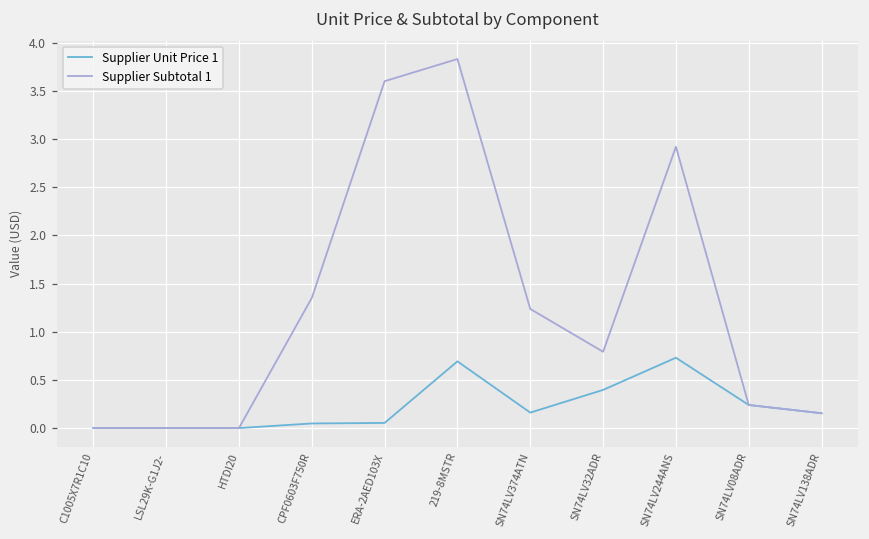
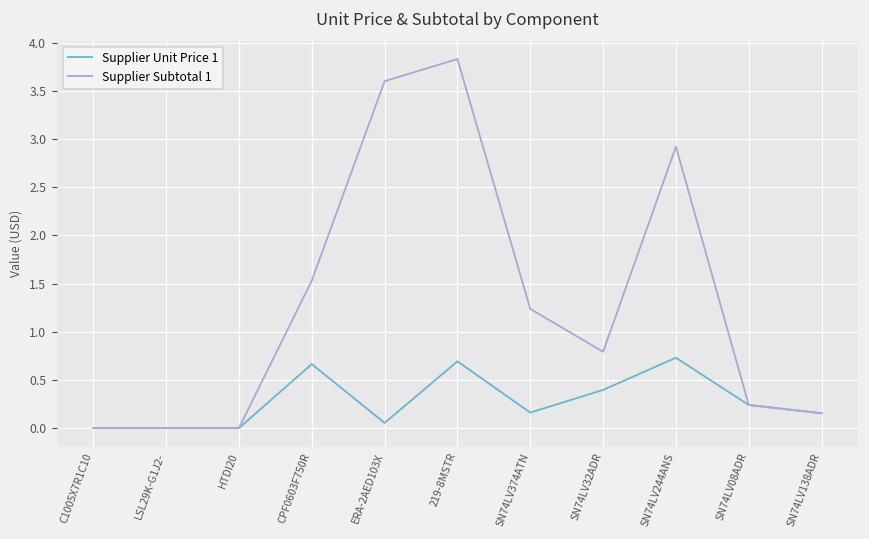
  {
    "Supplier Unit Price 1": {
-     "CPF0603F750R": 0.0,
+     "CPF0603F750R": 0.7,
      "ERA-2AED103X": 0.1,
      "219-8MSTR": 0.7,
      "SN74LV374ATN": 0.2,
      "SN74LV32ADR": 0.4,
      "SN74LV244ANS": 0.7
    },
    "Supplier Subtotal 1": {
-     "CPF0603F750R": 1.4,
+     "CPF0603F750R": 1.5,
      "ERA-2AED103X": 3.6,
      "219-8MSTR": 3.8,
      "SN74LV374ATN": 1.2,
      "SN74LV32ADR": 0.8,
      "SN74LV244ANS": 2.9
    }
  }
